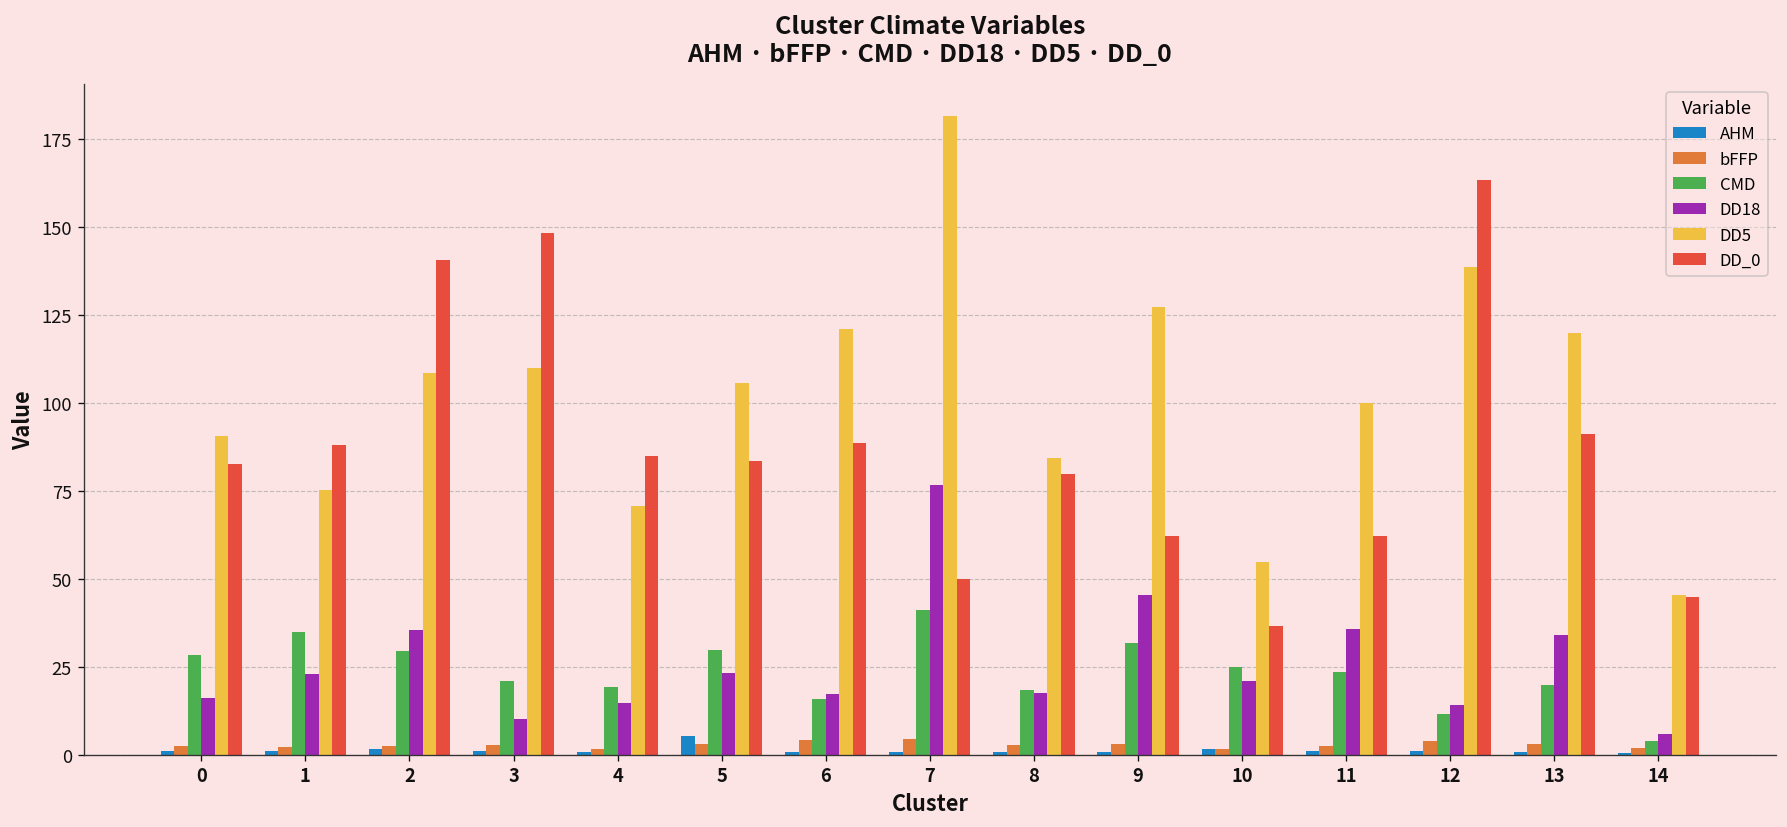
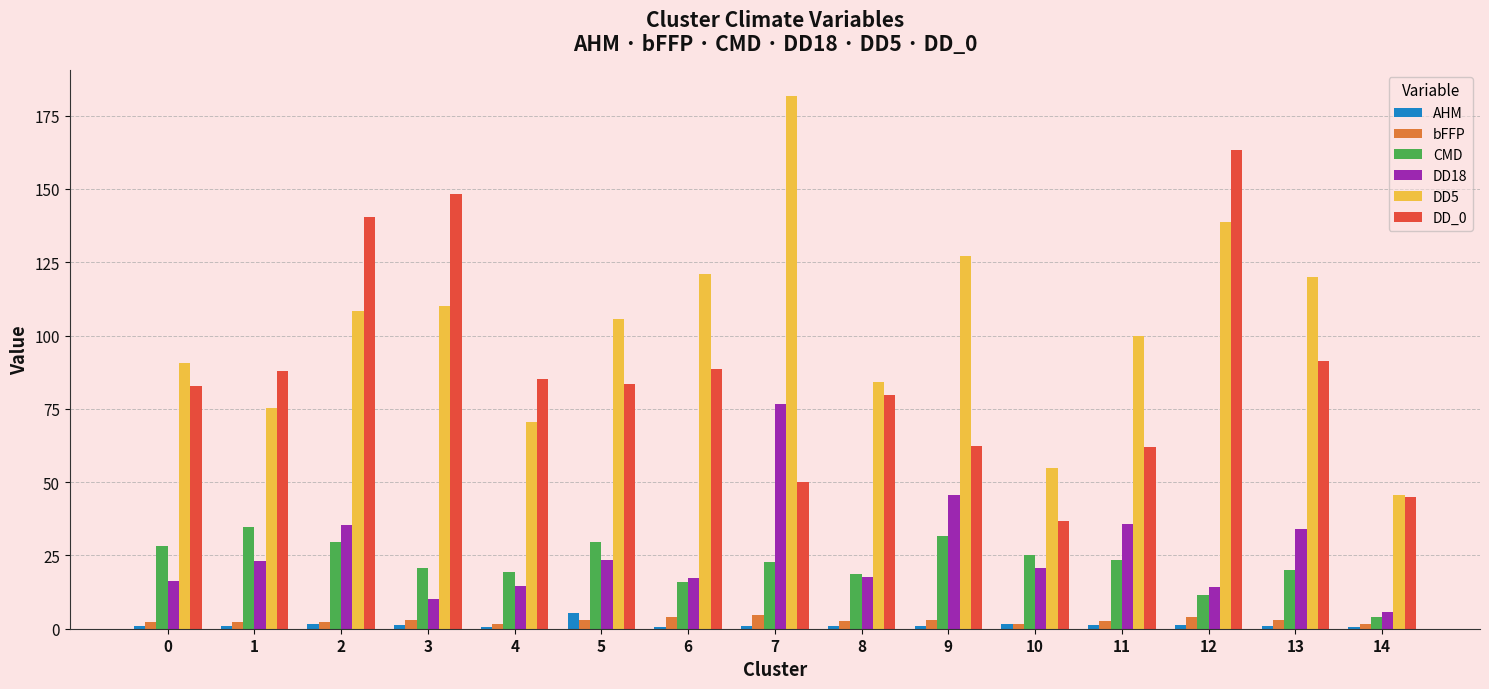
  {
    "AHM": {
      "0": 1,
      "1": 1,
      "2": 2,
      "3": 1,
      "5": 5,
      "9": 1,
      "10": 2,
      "11": 1,
      "12": 1
    },
    "CMD": {
      "0": 28,
      "1": 35,
      "2": 29,
      "3": 21,
      "4": 19,
      "5": 30,
      "6": 16,
-     "7": 41,
+     "7": 23,
      "8": 18,
      "9": 32,
      "10": 25,
      "11": 23,
      "12": 12,
      "13": 20,
      "14": 4
    },
    "DD18": {
      "0": 16,
      "1": 23,
      "2": 35,
      "3": 10,
      "4": 15,
      "5": 23,
      "6": 17,
      "7": 77,
      "8": 17,
      "9": 45,
      "10": 21,
      "11": 36,
      "12": 14,
      "13": 34,
      "14": 6
    },
    "DD5": {
      "0": 91,
      "1": 75,
      "2": 108,
      "3": 110,
      "4": 71,
      "5": 106,
      "6": 121,
      "7": 182,
      "8": 84,
      "9": 127,
      "10": 55,
      "11": 100,
      "12": 139,
      "13": 120,
      "14": 46
    }
  }
